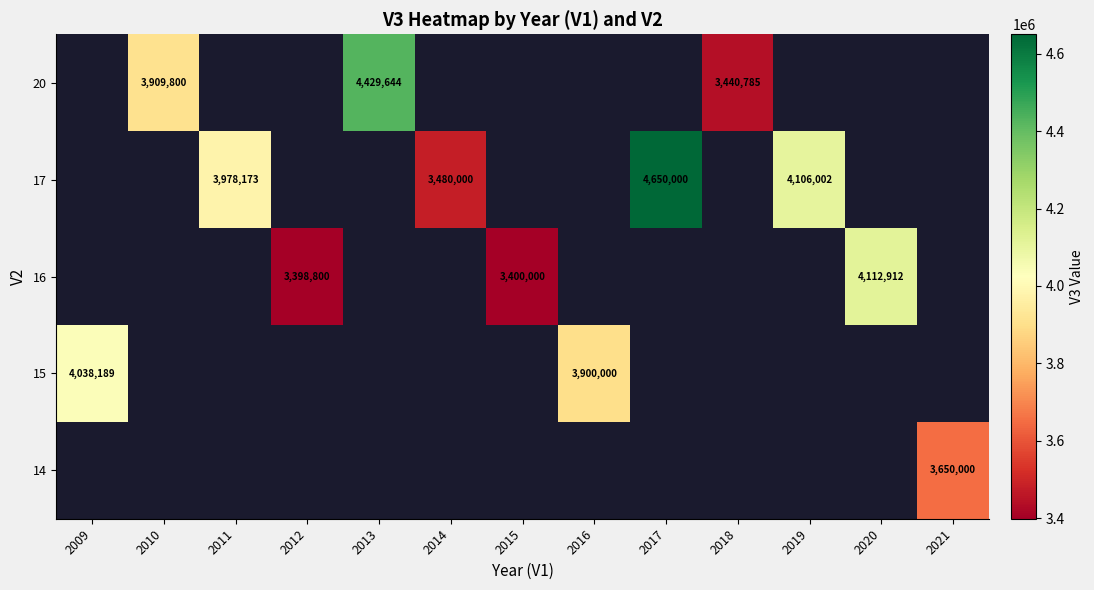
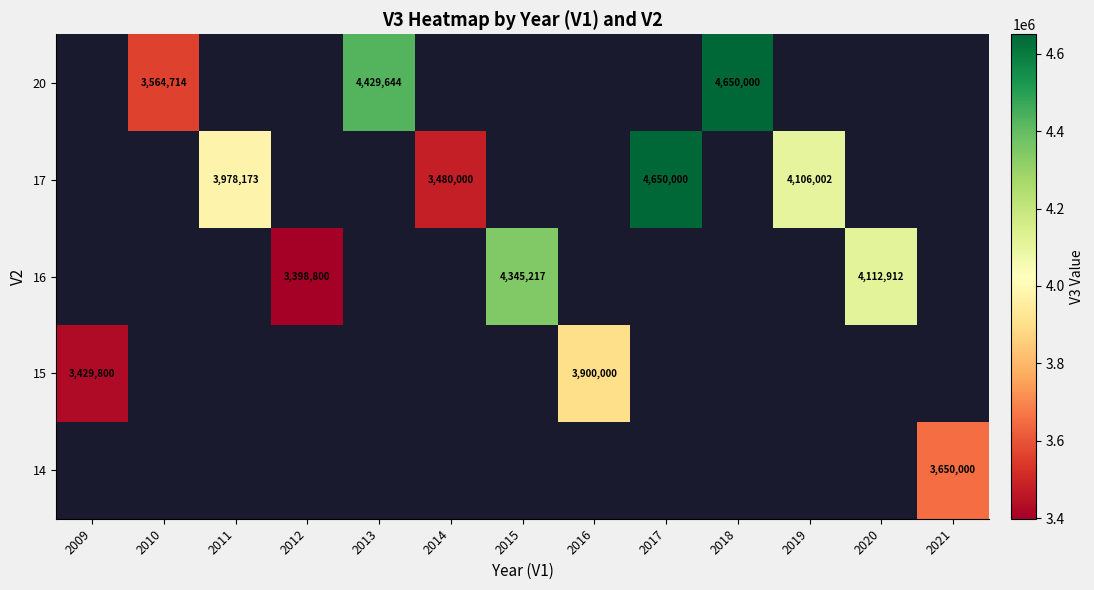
  {
    "20": {
-     "2010": "3,909,800",
+     "2010": "3,564,714",
      "2013": "4,429,644",
-     "2018": "3,440,785"
+     "2018": "4,650,000"
    },
    "17": {
      "2011": "3,978,173",
      "2014": "3,480,000",
      "2017": "4,650,000",
      "2019": "4,106,002"
    },
    "16": {
      "2012": "3,398,800",
-     "2015": "3,400,000",
+     "2015": "4,345,217",
      "2020": "4,112,912"
    },
    "15": {
-     "2009": "4,038,189",
+     "2009": "3,429,800",
      "2016": "3,900,000"
    },
    "14": {
      "2021": "3,650,000"
    }
  }
